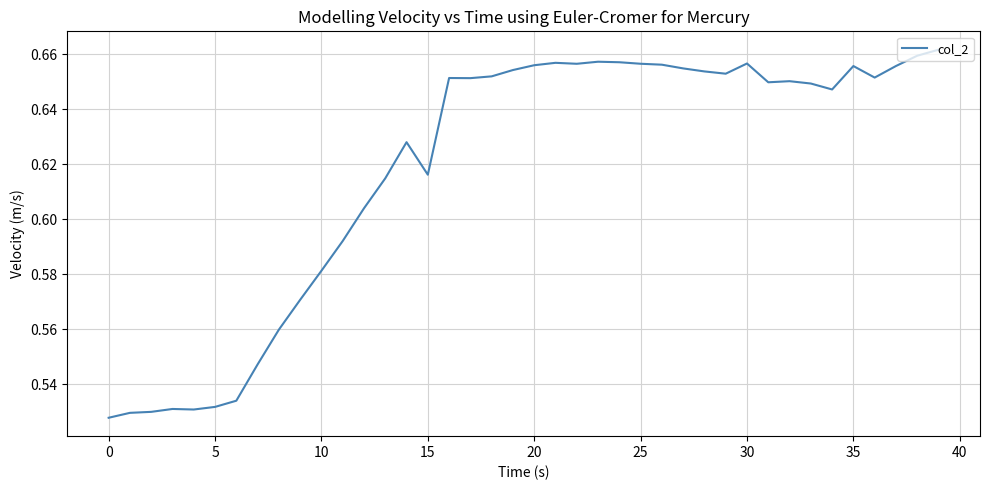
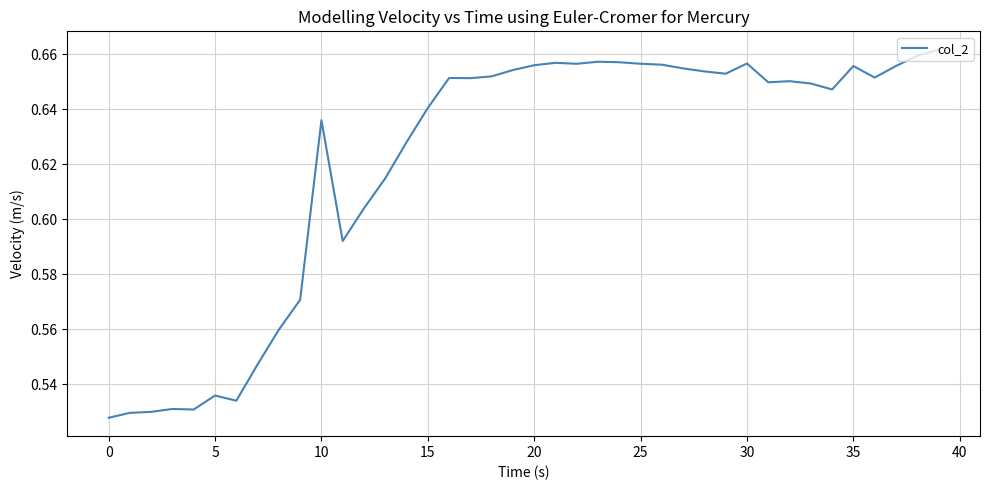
  {
    "0": 0.528,
-   "5": 0.532,
-   "10": 0.581,
-   "15": 0.616,
+   "5": 0.536,
+   "10": 0.636,
+   "15": 0.641,
    "20": 0.656,
    "25": 0.657,
    "30": 0.657,
    "35": 0.656
  }
